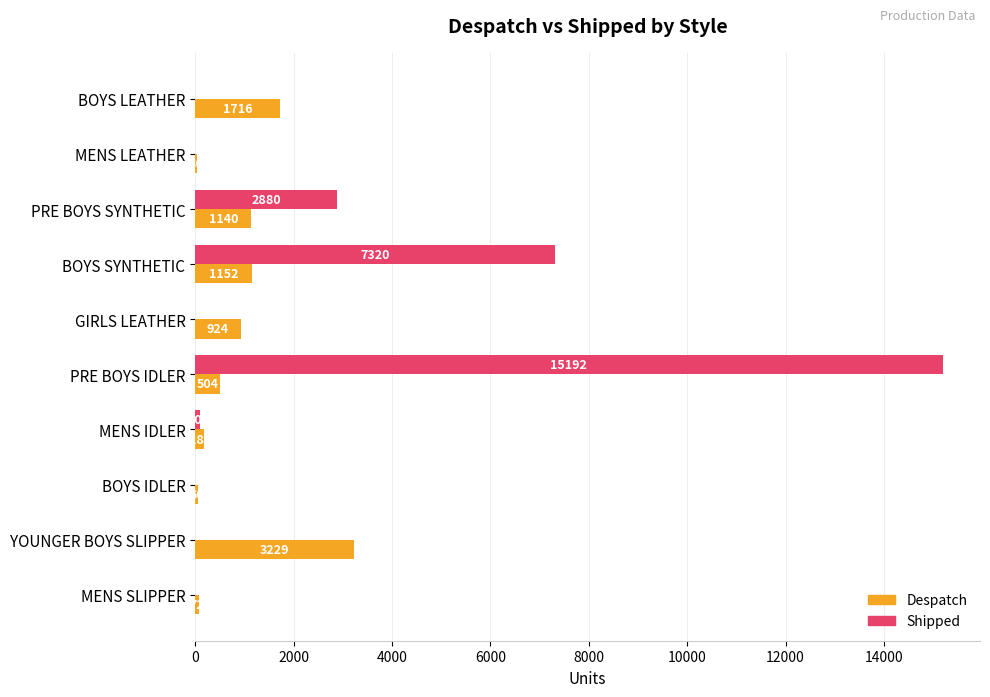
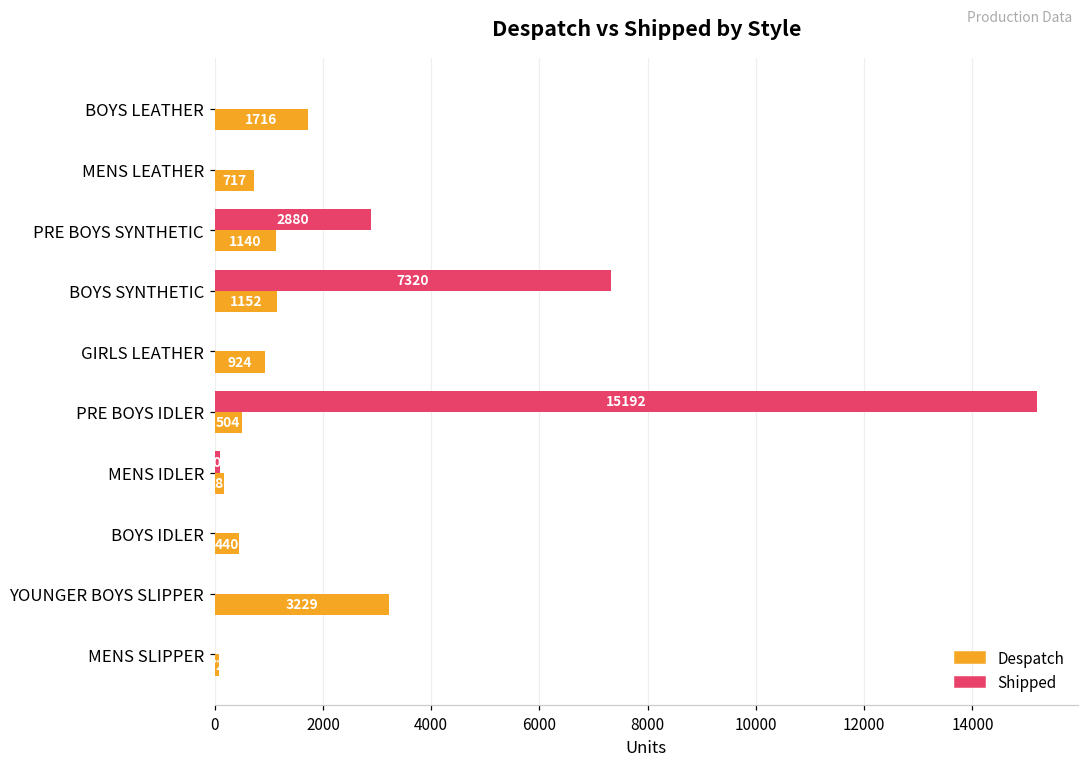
  {
    "Despatch": {
-     "MENS LEATHER": 0,
+     "MENS LEATHER": 700,
      "MENS IDLER": 200,
-     "BOYS IDLER": 100,
+     "BOYS IDLER": 400,
      "MENS SLIPPER": 100
    },
    "Shipped": {
      "PRE BOYS SYNTHETIC": 2880,
      "BOYS SYNTHETIC": 7320,
      "PRE BOYS IDLER": 15192
    }
  }
